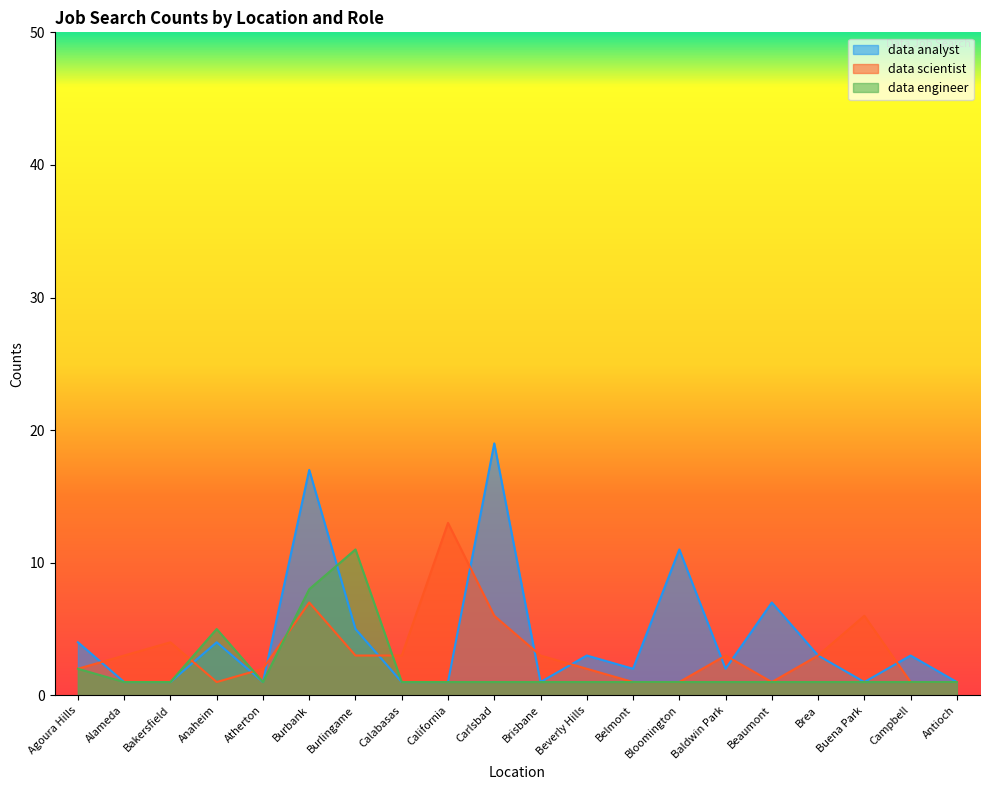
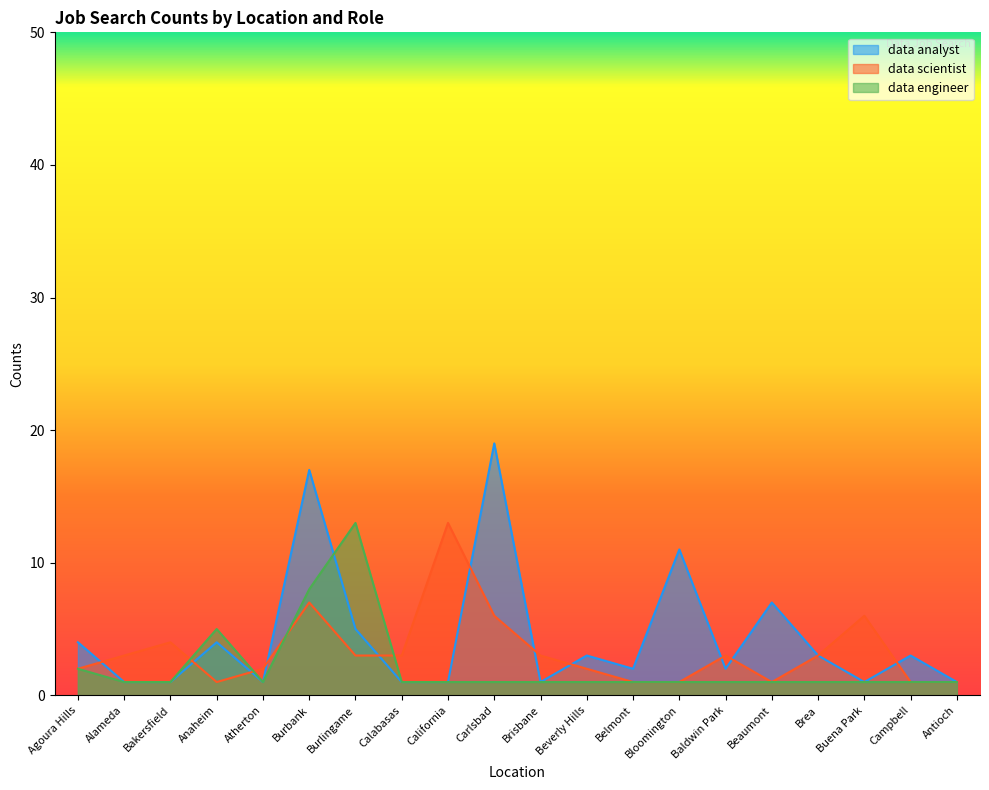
  {
    "data analyst": {
      "Agoura Hills": 4,
      "Anaheim": 4,
      "Burbank": 17,
      "Burlingame": 5,
      "Carlsbad": 19,
      "Beverly Hills": 3,
      "Belmont": 2,
      "Bloomington": 11,
      "Baldwin Park": 2,
      "Beaumont": 7,
      "Campbell": 3
    },
    "data scientist": {
      "Alameda": 3,
      "Bakersfield": 4,
      "Anaheim": 1,
      "Atherton": 2,
      "Burbank": 7,
      "Burlingame": 3,
      "Calabasas": 3,
      "California": 13,
      "Carlsbad": 6,
      "Brisbane": 3,
      "Beverly Hills": 2,
      "Baldwin Park": 3,
      "Buena Park": 6
    },
    "data engineer": {
      "Anaheim": 5,
      "Burbank": 8,
-     "Burlingame": 11,
+     "Burlingame": 13,
      "Carlsbad": 1,
      "Beverly Hills": 1,
      "Baldwin Park": 1,
      "Brea": 1
    }
  }
